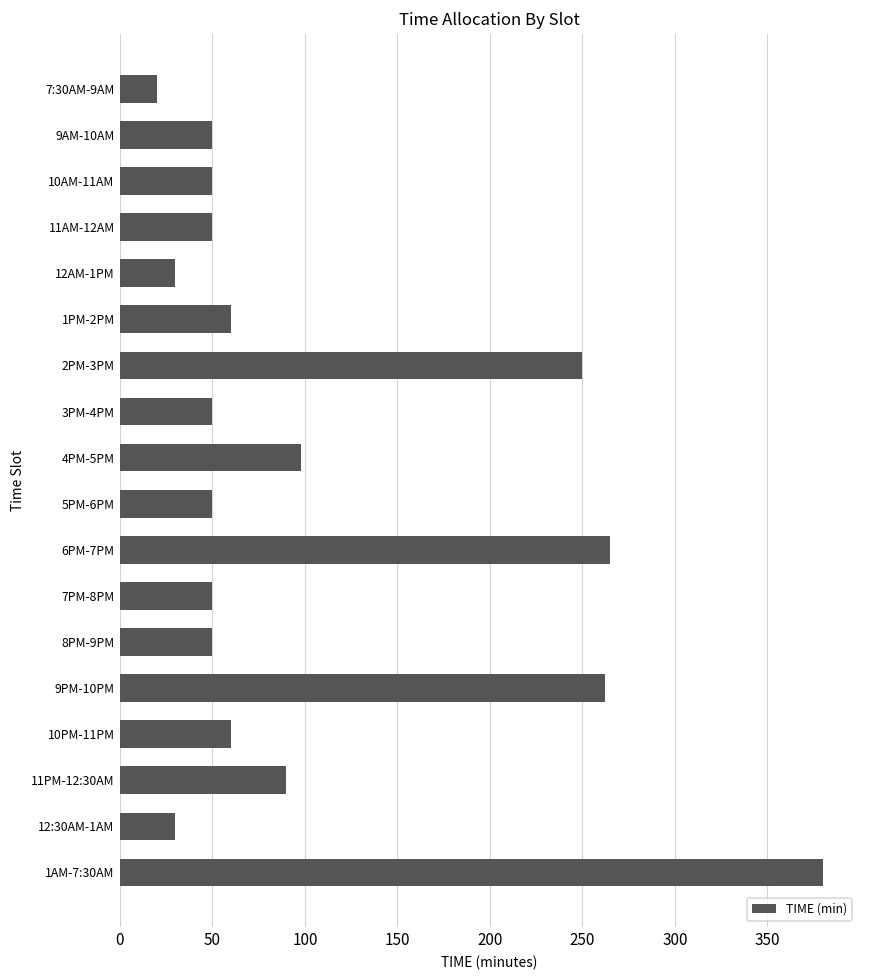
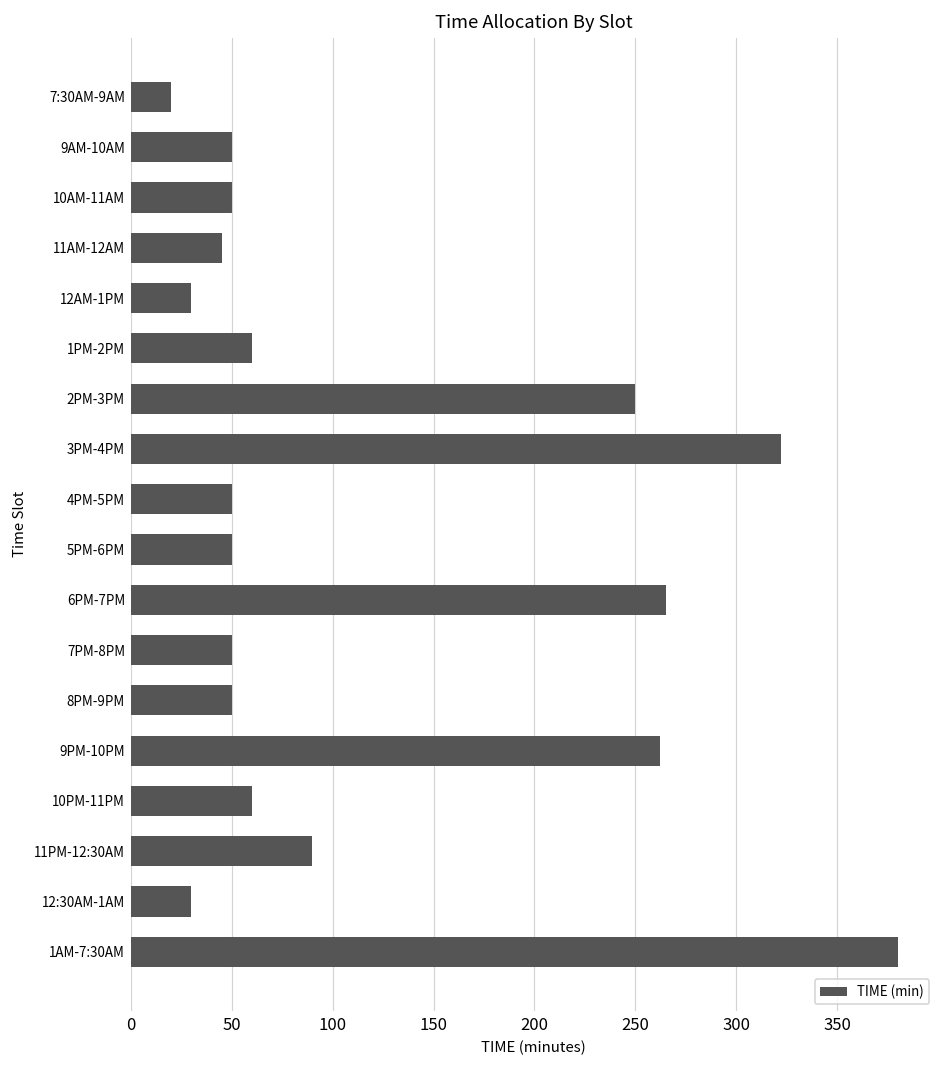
  {
    "7:30AM-9AM": 20,
    "9AM-10AM": 50,
    "10AM-11AM": 50,
-   "11AM-12AM": 50,
+   "11AM-12AM": 45,
    "12AM-1PM": 30,
    "1PM-2PM": 60,
    "2PM-3PM": 250,
-   "3PM-4PM": 50,
-   "4PM-5PM": 98,
+   "3PM-4PM": 322,
+   "4PM-5PM": 50,
    "5PM-6PM": 50,
    "6PM-7PM": 265,
    "7PM-8PM": 50,
    "8PM-9PM": 50,
    "9PM-10PM": 262,
    "10PM-11PM": 60,
    "11PM-12:30AM": 90,
    "12:30AM-1AM": 30,
    "1AM-7:30AM": 380
  }
